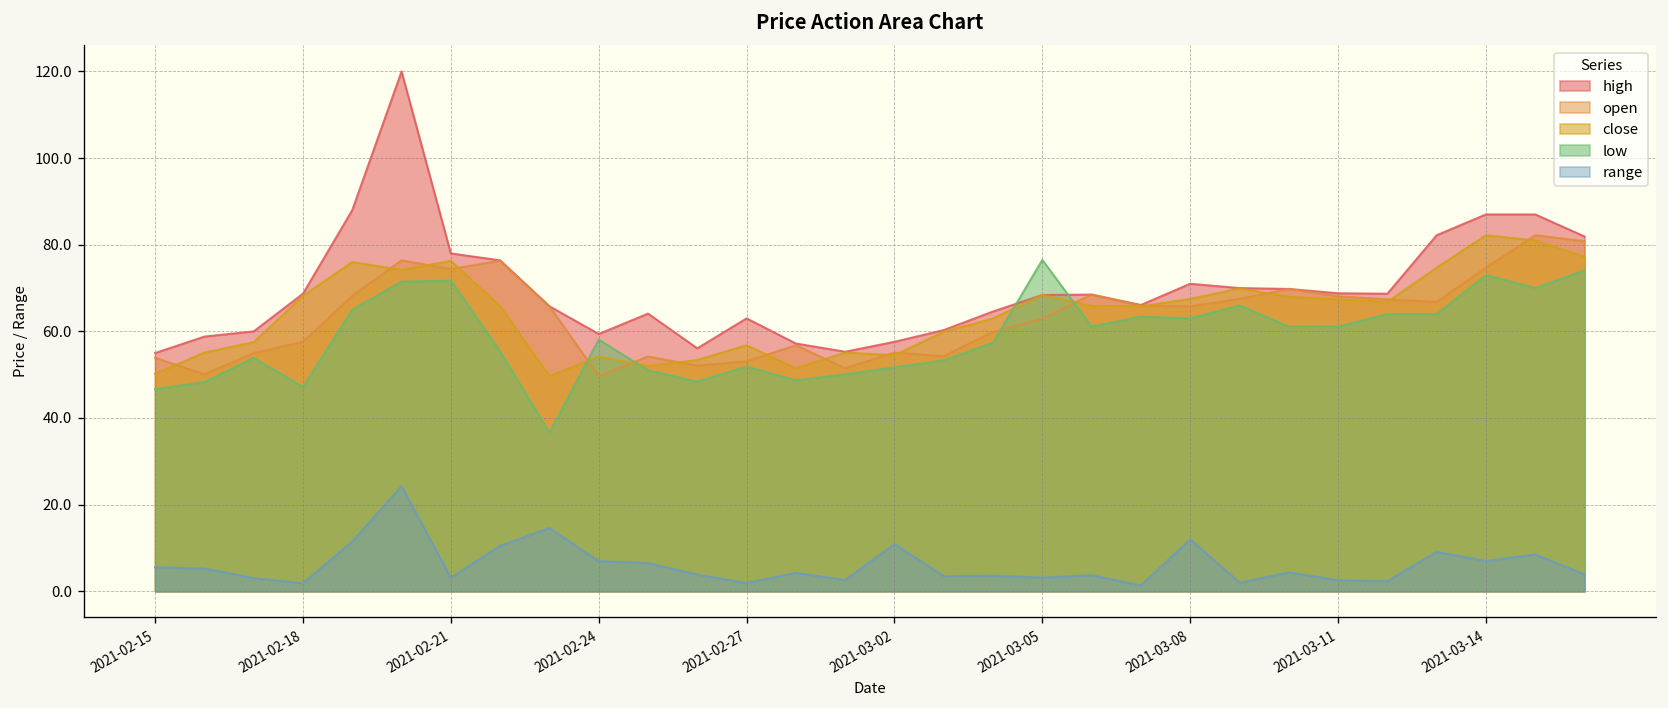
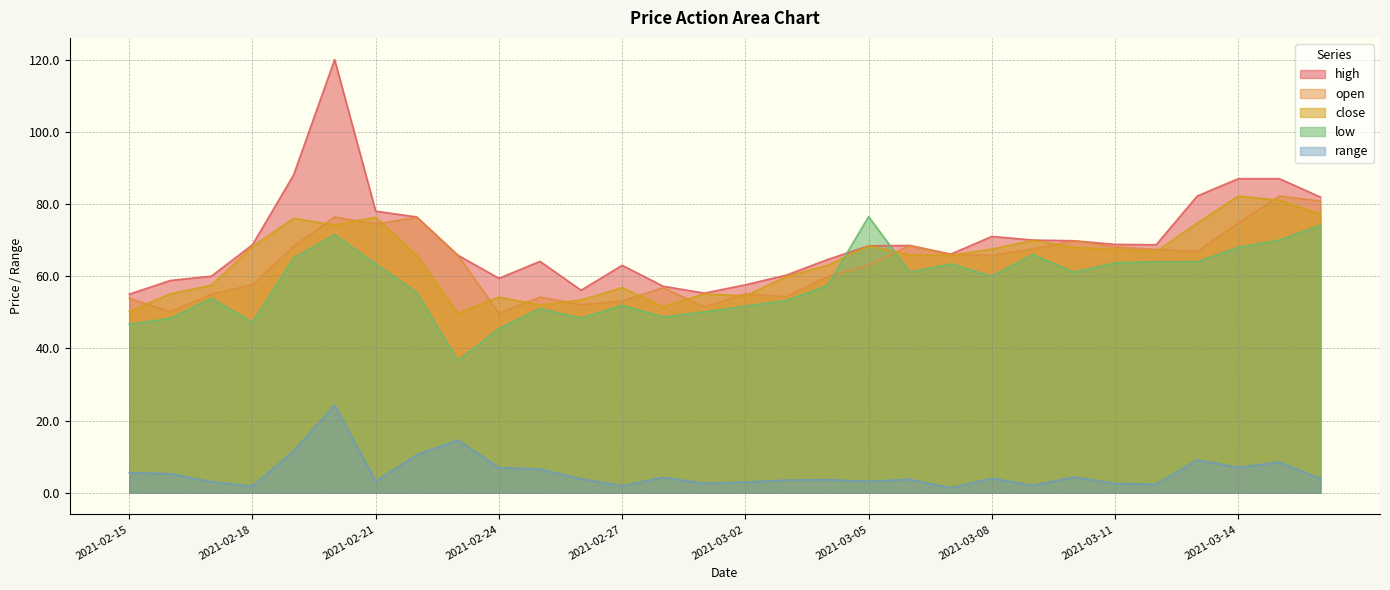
  {
    "low": {
      "2021-02-15": 47,
      "2021-02-18": 47,
-     "2021-02-21": 72,
-     "2021-02-24": 58,
+     "2021-02-21": 63,
+     "2021-02-24": 46,
      "2021-02-27": 52,
      "2021-03-02": 52,
      "2021-03-05": 77,
-     "2021-03-08": 63,
-     "2021-03-11": 61,
-     "2021-03-14": 73
+     "2021-03-08": 60,
+     "2021-03-11": 64,
+     "2021-03-14": 68
    },
    "range": {
      "2021-02-15": 6,
      "2021-02-18": 2,
      "2021-02-21": 3,
      "2021-02-24": 7,
      "2021-02-27": 2,
-     "2021-03-02": 11,
+     "2021-03-02": 3,
      "2021-03-05": 3,
-     "2021-03-08": 12,
+     "2021-03-08": 4,
      "2021-03-11": 3,
      "2021-03-14": 7
    }
  }
